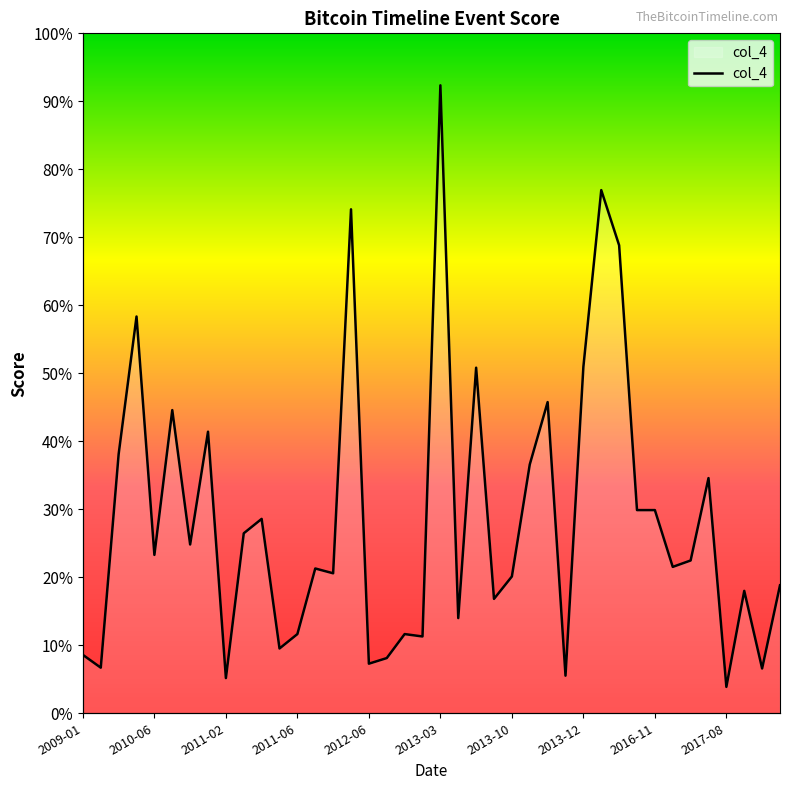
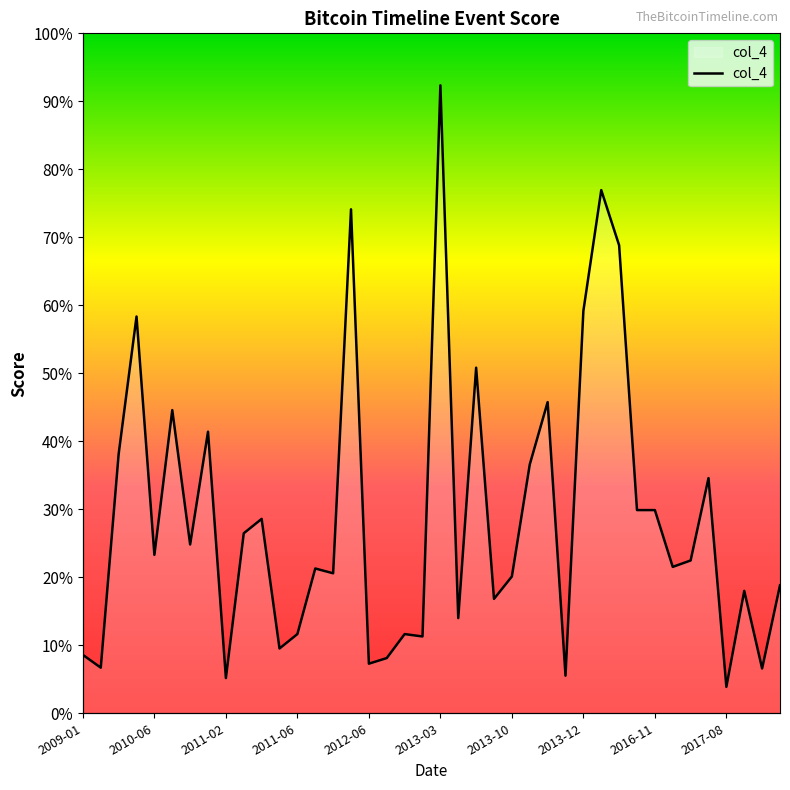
  {
    "2010-06": "23%",
    "2012-06": "7%",
    "2013-10": "20%",
-   "2013-12": "51%"
+   "2013-12": "59%"
  }
